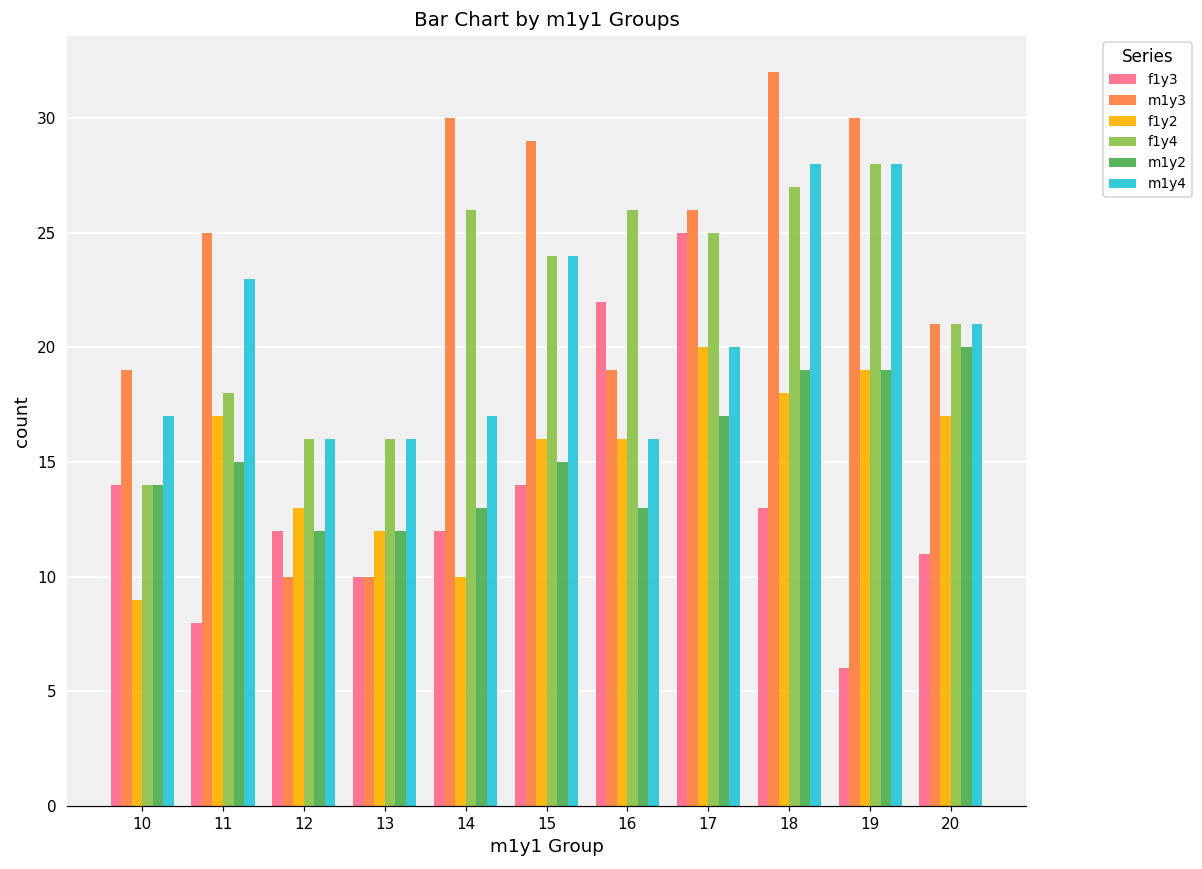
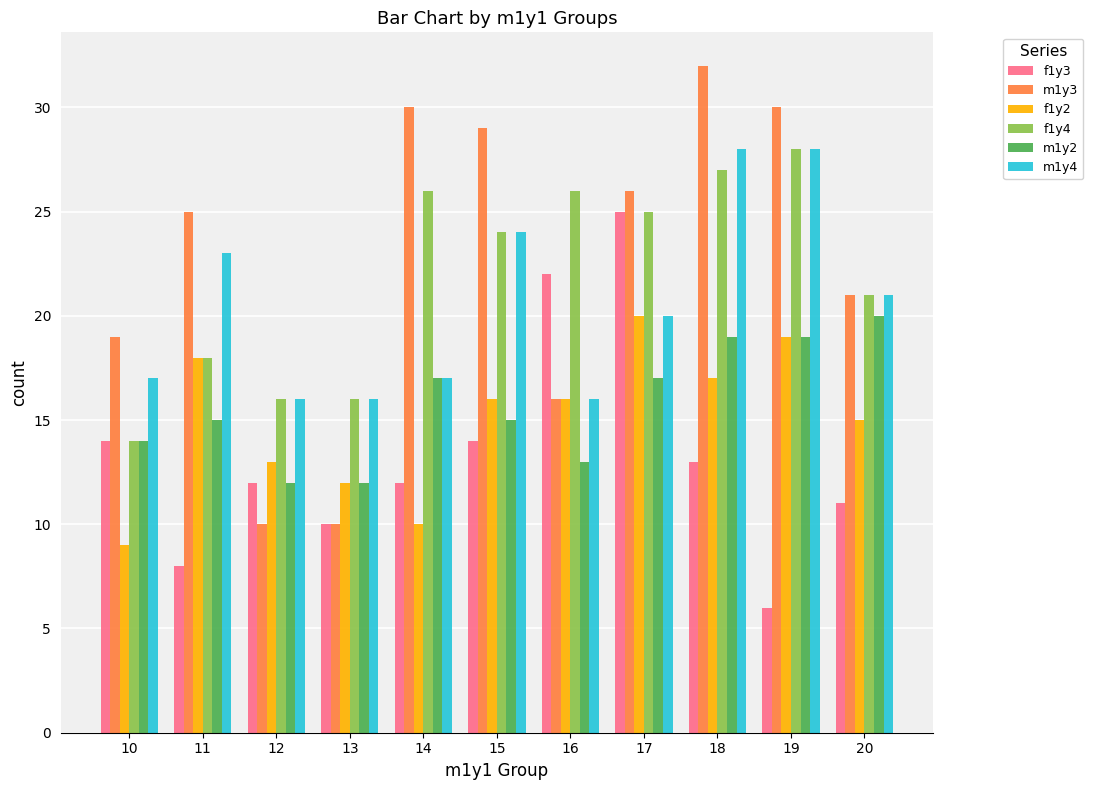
  {
    "f1y3": {
      "10": 14,
      "11": 8,
      "12": 12,
      "13": 10,
      "14": 12,
      "15": 14,
      "16": 22,
      "17": 25,
      "18": 13,
      "19": 6,
      "20": 11
    },
    "m1y3": {
      "10": 19,
      "11": 25,
      "12": 10,
      "13": 10,
      "14": 30,
      "15": 29,
-     "16": 19,
+     "16": 16,
      "17": 26,
      "18": 32,
      "19": 30,
      "20": 21
    },
    "f1y2": {
      "10": 9,
-     "11": 17,
+     "11": 18,
      "12": 13,
      "13": 12,
      "14": 10,
      "15": 16,
      "16": 16,
      "17": 20,
-     "18": 18,
+     "18": 17,
      "19": 19,
-     "20": 17
+     "20": 15
    },
    "f1y4": {
      "10": 14,
      "11": 18,
      "12": 16,
      "13": 16,
      "14": 26,
      "15": 24,
      "16": 26,
      "17": 25,
      "18": 27,
      "19": 28,
      "20": 21
    },
    "m1y2": {
      "10": 14,
      "11": 15,
      "12": 12,
      "13": 12,
-     "14": 13,
+     "14": 17,
      "15": 15,
      "16": 13,
      "17": 17,
      "18": 19,
      "19": 19,
      "20": 20
    },
    "m1y4": {
      "10": 17,
      "11": 23,
      "12": 16,
      "13": 16,
      "14": 17,
      "15": 24,
      "16": 16,
      "17": 20,
      "18": 28,
      "19": 28,
      "20": 21
    }
  }
